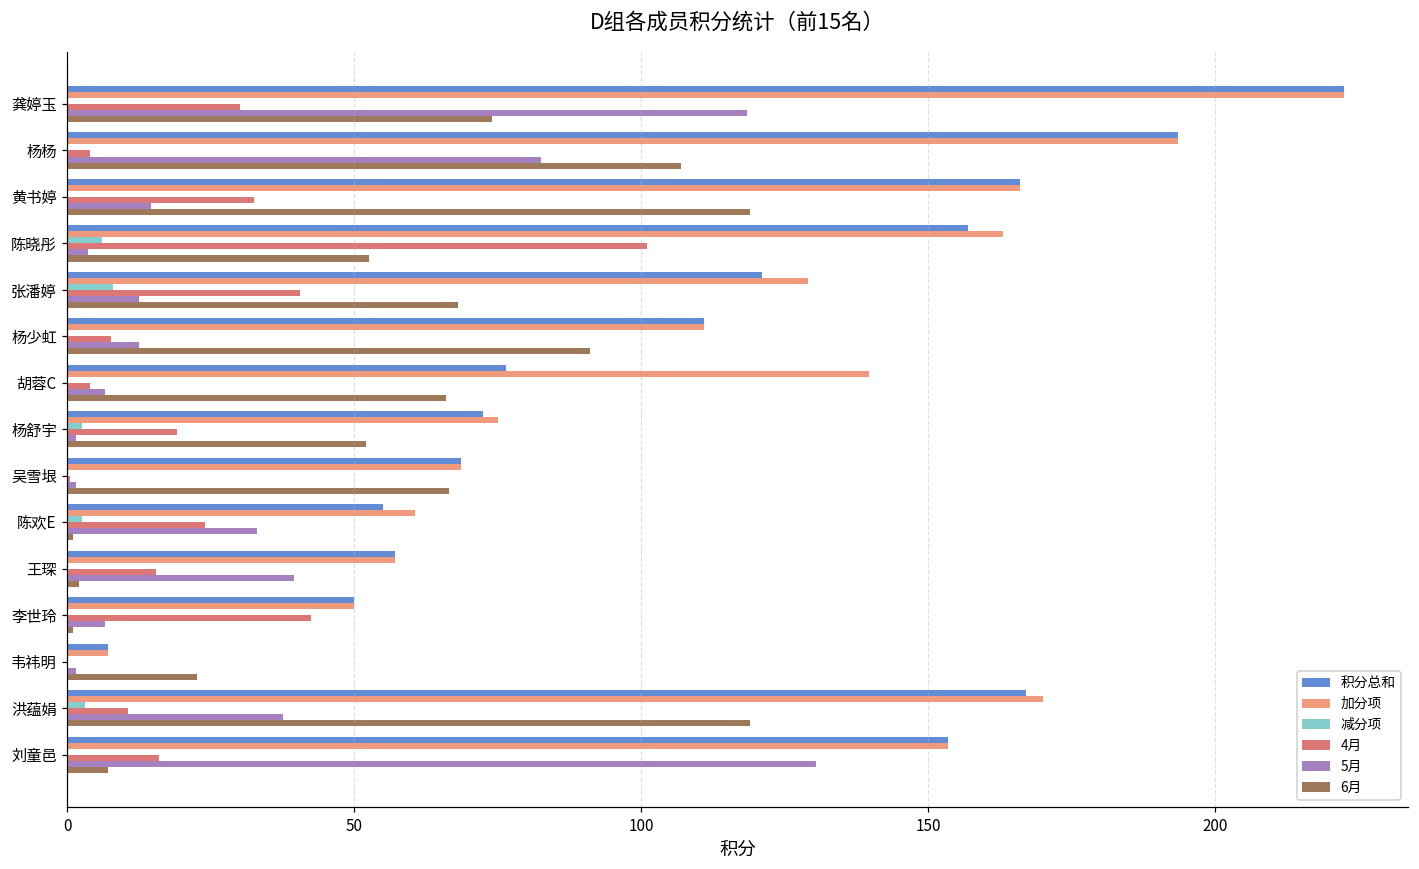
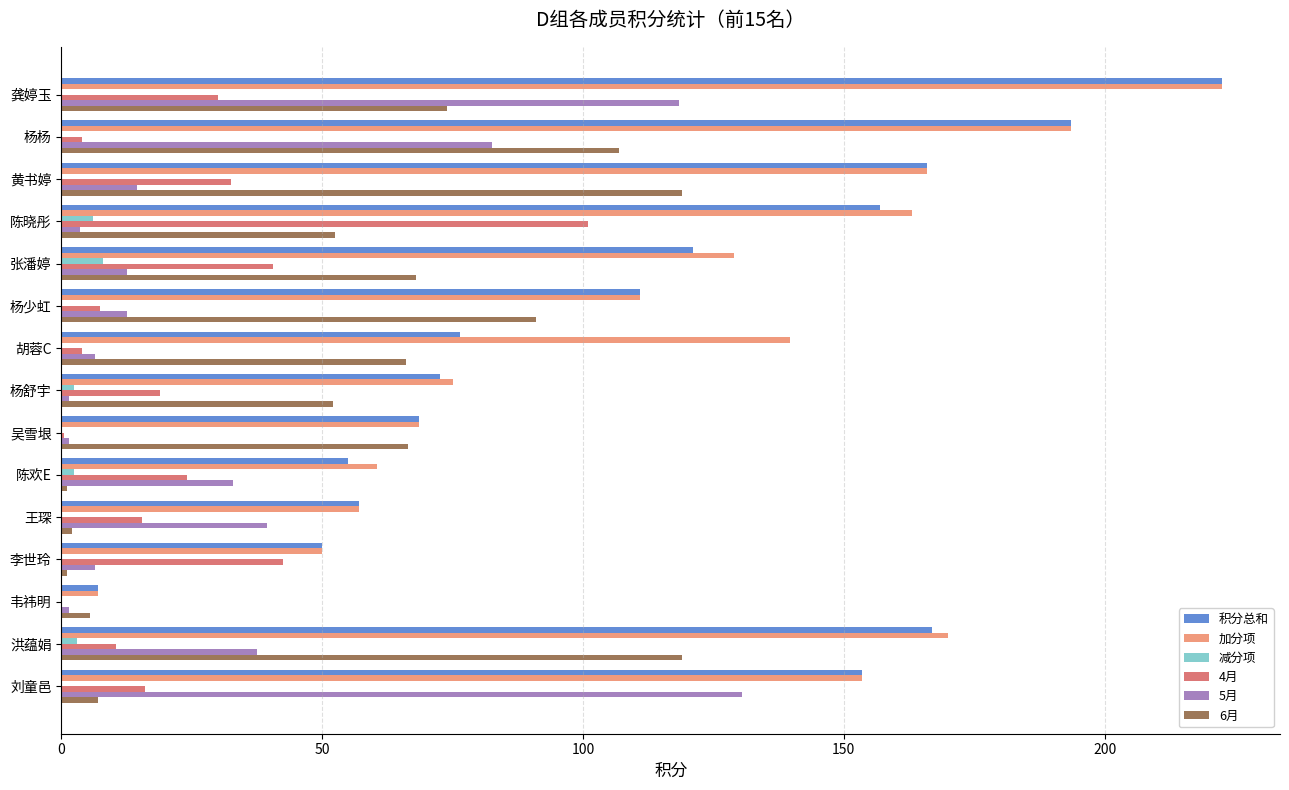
  {
    "积分总和": {
      "龚婷玉": 223,
      "杨杨": 194,
      "黄书婷": 166,
      "陈晓彤": 157,
      "张潘婷": 121,
      "杨少虹": 111,
      "胡蓉C": 77,
      "杨舒宇": 73,
      "吴雪垠": 69,
      "陈欢E": 55,
      "王琛": 57,
      "李世玲": 50,
      "韦祎明": 7,
      "洪蕴娟": 167,
      "刘童邑": 154
    },
    "减分项": {
      "龚婷玉": 0,
      "杨杨": 0,
      "黄书婷": 0,
      "陈晓彤": 6,
      "张潘婷": 8,
      "杨少虹": 0,
      "胡蓉C": 0,
      "杨舒宇": 3,
      "吴雪垠": 0,
      "陈欢E": 3,
      "王琛": 0,
      "李世玲": 0,
      "韦祎明": 0,
      "洪蕴娟": 3,
      "刘童邑": 0
    },
    "5月": {
      "龚婷玉": 119,
      "杨杨": 83,
      "黄书婷": 15,
      "陈晓彤": 4,
      "张潘婷": 13,
      "杨少虹": 13,
      "胡蓉C": 7,
      "杨舒宇": 2,
      "吴雪垠": 2,
      "陈欢E": 33,
      "王琛": 40,
      "李世玲": 7,
      "韦祎明": 2,
      "洪蕴娟": 38,
      "刘童邑": 131
    },
    "6月": {
      "龚婷玉": 74,
      "杨杨": 107,
      "黄书婷": 119,
      "陈晓彤": 53,
      "张潘婷": 68,
      "杨少虹": 91,
      "胡蓉C": 66,
      "杨舒宇": 52,
      "吴雪垠": 67,
      "陈欢E": 1,
      "王琛": 2,
      "李世玲": 1,
-     "韦祎明": 23,
+     "韦祎明": 6,
      "洪蕴娟": 119,
      "刘童邑": 7
    }
  }
